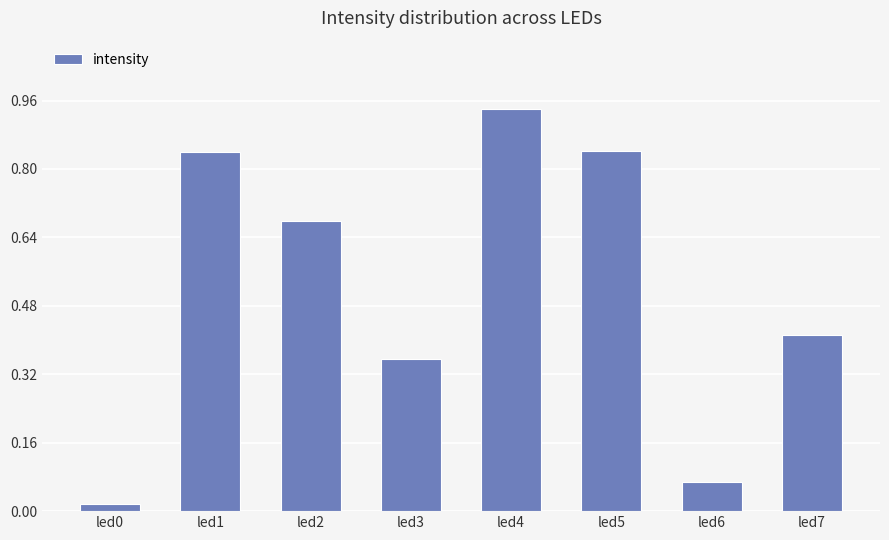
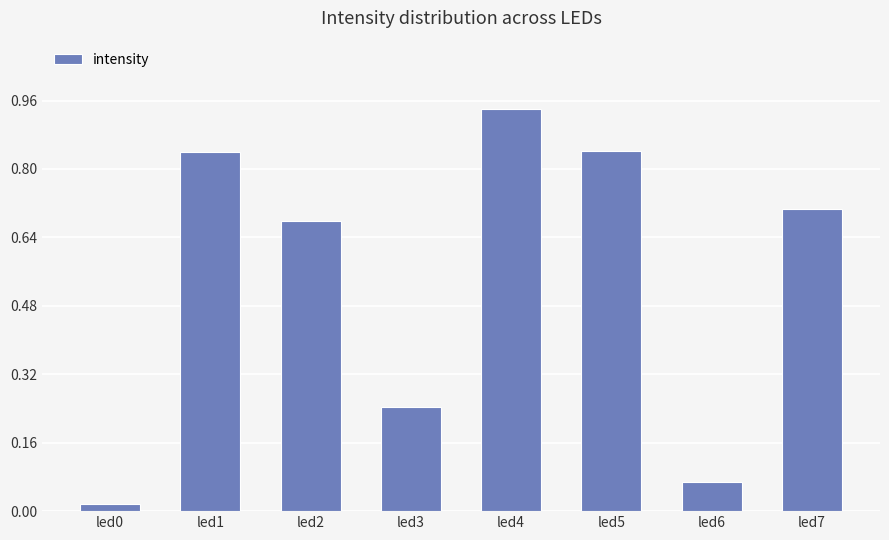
  {
    "led0": 0.02,
    "led1": 0.84,
    "led2": 0.68,
-   "led3": 0.36,
+   "led3": 0.24,
    "led4": 0.94,
    "led5": 0.84,
    "led6": 0.07,
-   "led7": 0.41
+   "led7": 0.71
  }
